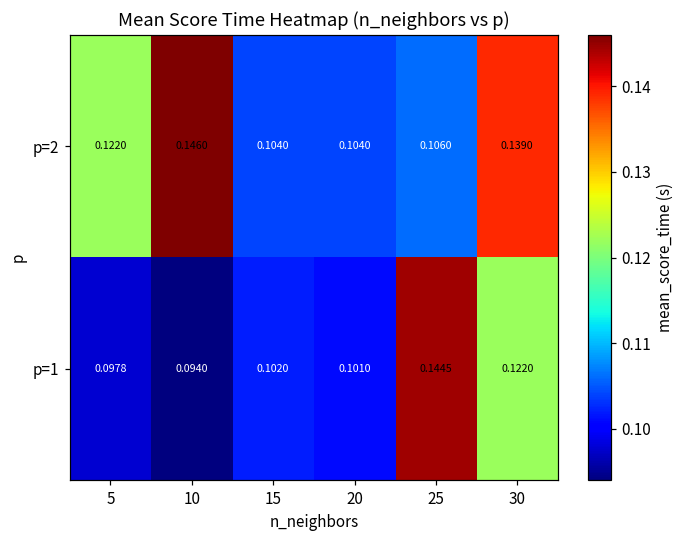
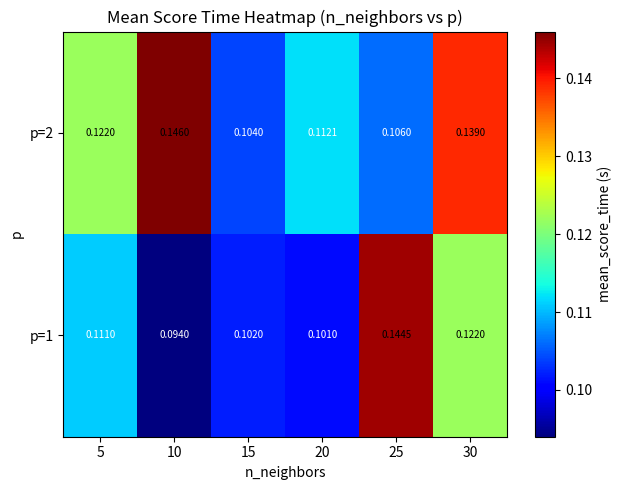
  {
    "p=2": {
      "5": 0.1220,
      "10": 0.1460,
      "15": 0.1040,
-     "20": 0.1040,
+     "20": 0.1121,
      "25": 0.1060,
      "30": 0.1390
    },
    "p=1": {
-     "5": 0.0978,
+     "5": 0.1110,
      "10": 0.0940,
      "15": 0.1020,
      "20": 0.1010,
      "25": 0.1445,
      "30": 0.1220
    }
  }
